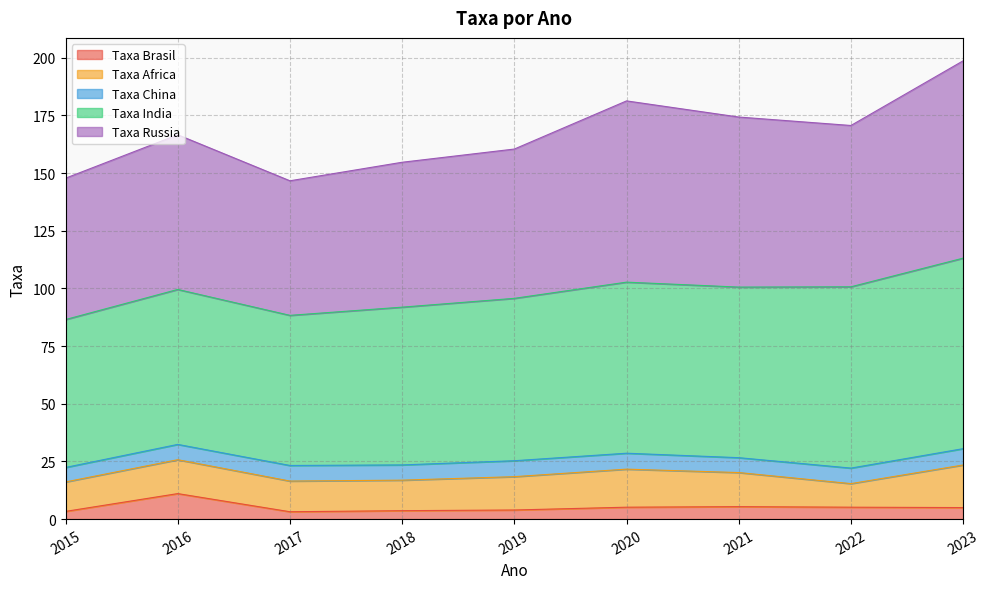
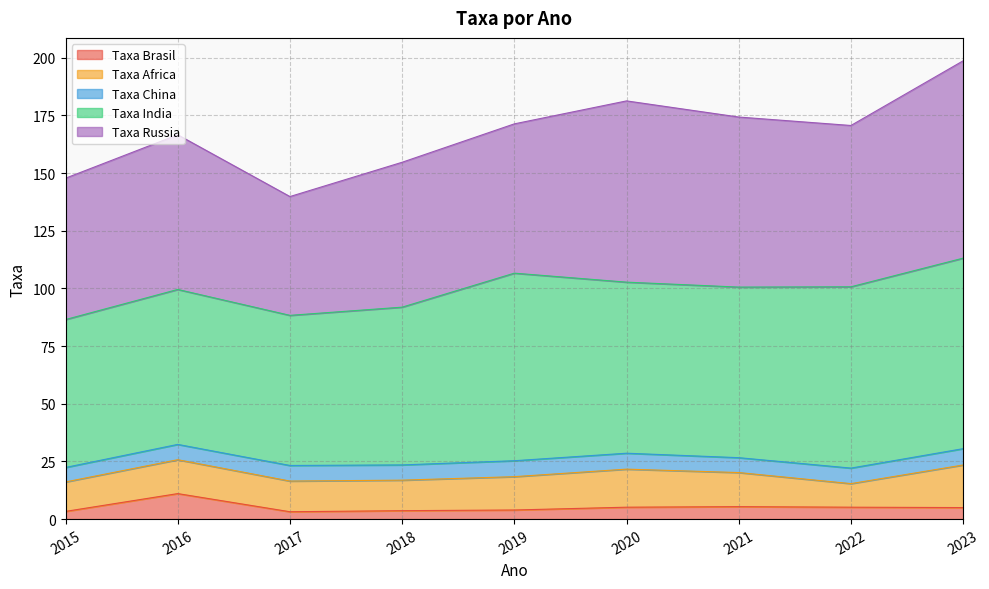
  {
    "Taxa Brasil": {
      "2015": 3,
      "2016": 11,
      "2017": 3,
      "2018": 4,
      "2019": 4,
      "2020": 5,
      "2021": 5,
      "2022": 5,
      "2023": 5
    },
    "Taxa Africa": {
      "2015": 13,
      "2016": 15,
      "2017": 13,
      "2018": 13,
      "2019": 14,
      "2020": 16,
      "2021": 15,
      "2022": 10,
      "2023": 18
    },
    "Taxa China": {
      "2015": 6,
      "2016": 7,
      "2017": 7,
      "2018": 7,
      "2019": 7,
      "2020": 7,
      "2021": 6,
      "2022": 7,
      "2023": 7
    },
    "Taxa India": {
      "2015": 64,
      "2016": 67,
      "2017": 65,
      "2018": 68,
-     "2019": 70,
+     "2019": 81,
      "2020": 74,
      "2021": 74,
      "2022": 79,
      "2023": 83
    },
    "Taxa Russia": {
      "2015": 61,
-     "2017": 58,
+     "2017": 51,
      "2018": 63,
      "2019": 65,
      "2020": 79,
      "2021": 74,
      "2022": 70,
      "2023": 86
    }
  }
